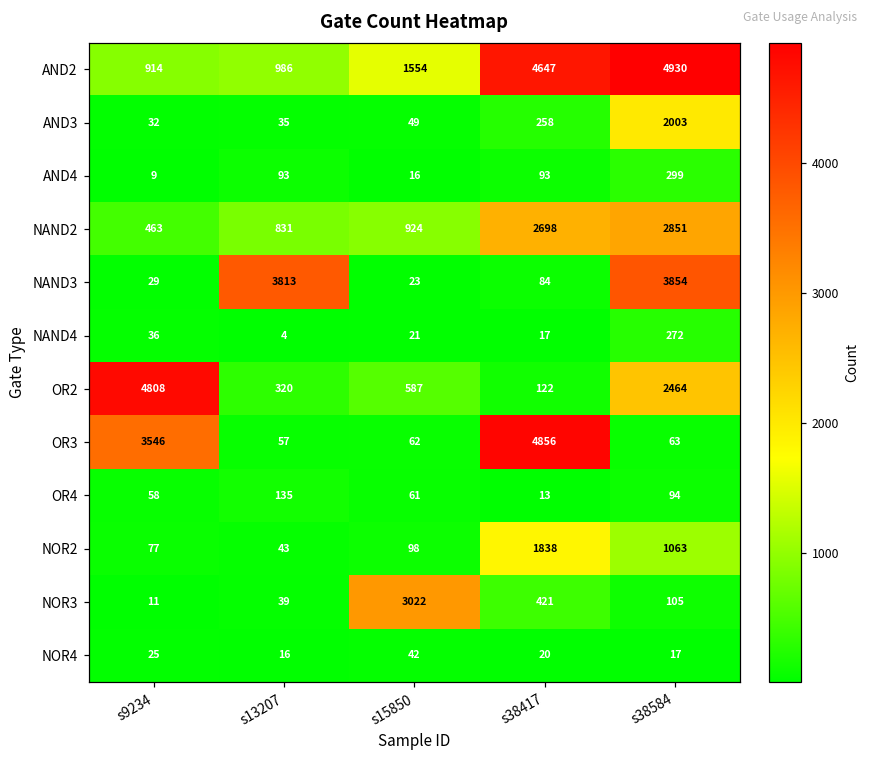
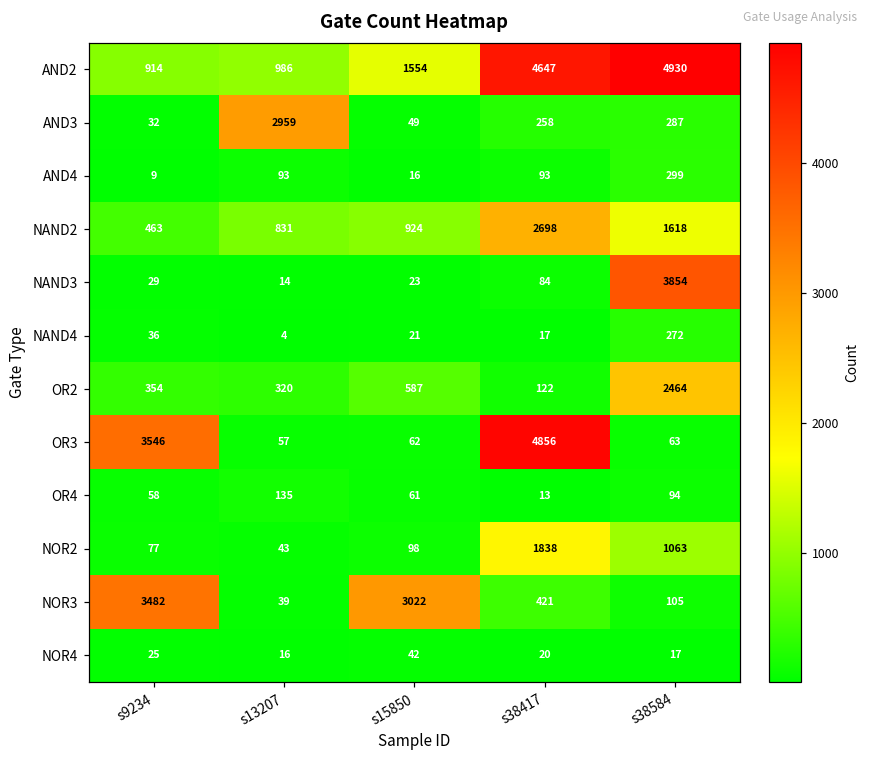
  {
    "AND2": {
      "s9234": 914,
      "s13207": 986,
      "s15850": 1554,
      "s38417": 4647,
      "s38584": 4930
    },
    "AND3": {
      "s9234": 32,
-     "s13207": 35,
+     "s13207": 2959,
      "s15850": 49,
      "s38417": 258,
-     "s38584": 2003
+     "s38584": 287
    },
    "AND4": {
      "s9234": 9,
      "s13207": 93,
      "s15850": 16,
      "s38417": 93,
      "s38584": 299
    },
    "NAND2": {
      "s9234": 463,
      "s13207": 831,
      "s15850": 924,
      "s38417": 2698,
-     "s38584": 2851
+     "s38584": 1618
    },
    "NAND3": {
      "s9234": 29,
-     "s13207": 3813,
+     "s13207": 14,
      "s15850": 23,
      "s38417": 84,
      "s38584": 3854
    },
    "NAND4": {
      "s9234": 36,
      "s13207": 4,
      "s15850": 21,
      "s38417": 17,
      "s38584": 272
    },
    "OR2": {
-     "s9234": 4808,
+     "s9234": 354,
      "s13207": 320,
      "s15850": 587,
      "s38417": 122,
      "s38584": 2464
    },
    "OR3": {
      "s9234": 3546,
      "s13207": 57,
      "s15850": 62,
      "s38417": 4856,
      "s38584": 63
    },
    "OR4": {
      "s9234": 58,
      "s13207": 135,
      "s15850": 61,
      "s38417": 13,
      "s38584": 94
    },
    "NOR2": {
      "s9234": 77,
      "s13207": 43,
      "s15850": 98,
      "s38417": 1838,
      "s38584": 1063
    },
    "NOR3": {
-     "s9234": 11,
+     "s9234": 3482,
      "s13207": 39,
      "s15850": 3022,
      "s38417": 421,
      "s38584": 105
    },
    "NOR4": {
      "s9234": 25,
      "s13207": 16,
      "s15850": 42,
      "s38417": 20,
      "s38584": 17
    }
  }
